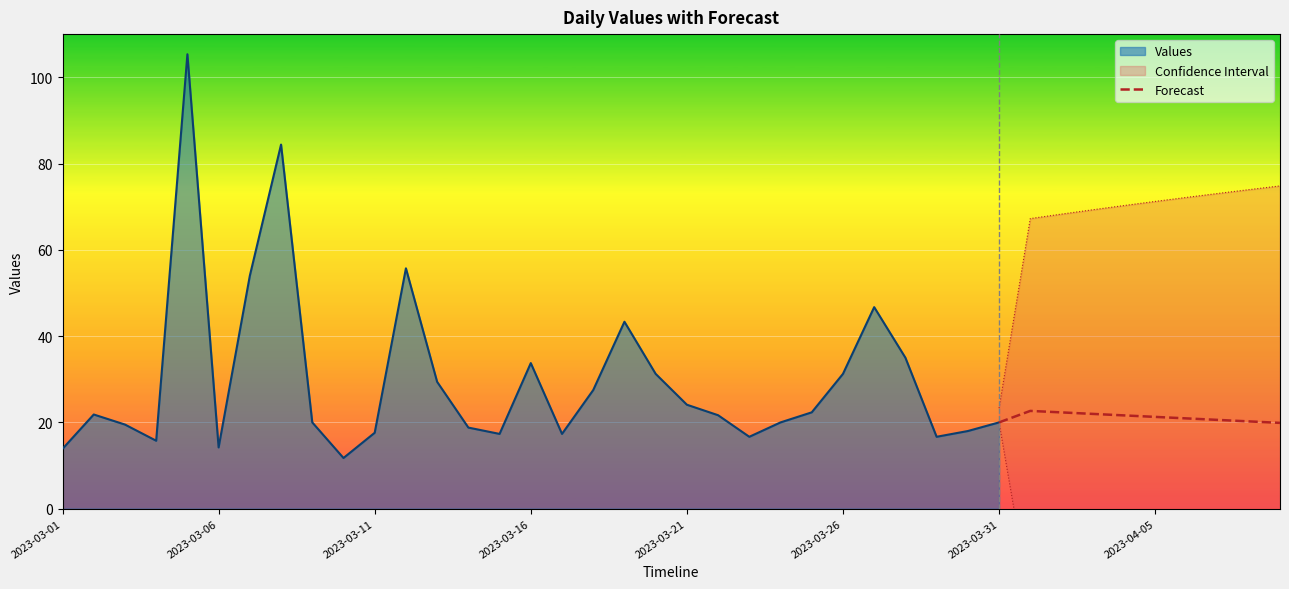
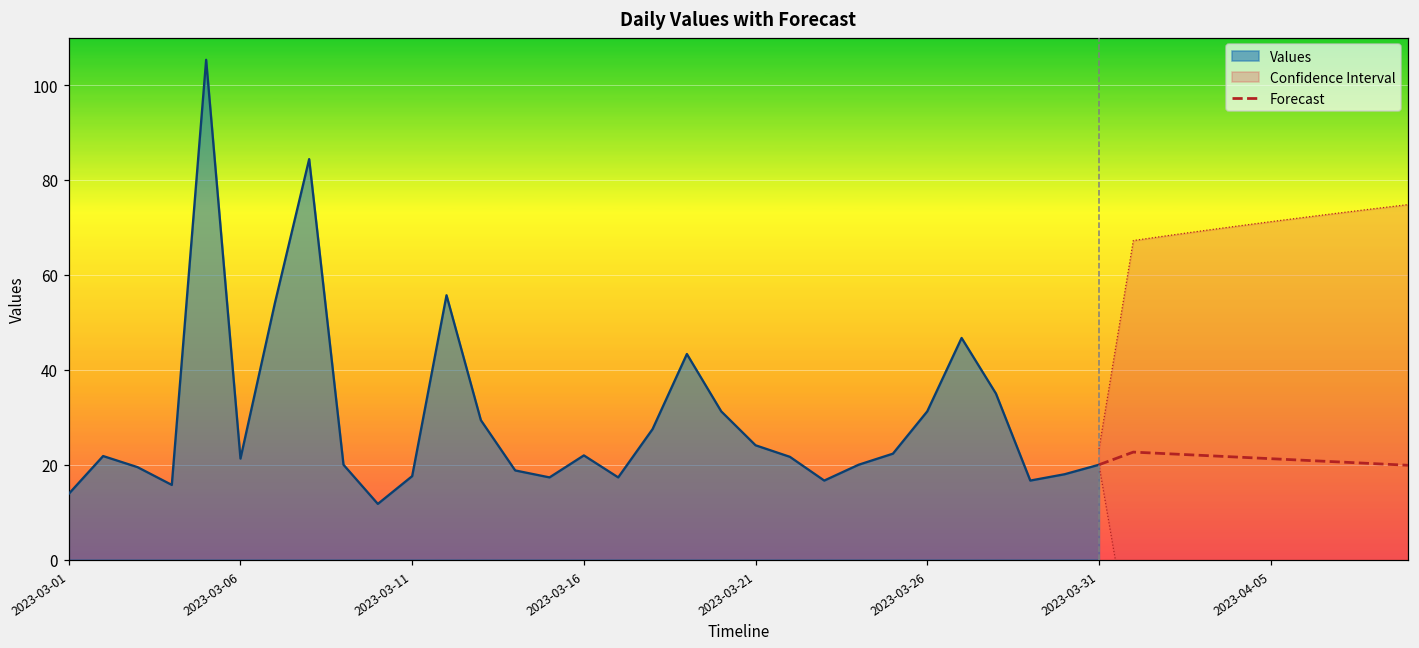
  {
    "Values": {
      "2023-03-01": 14,
-     "2023-03-06": 14,
+     "2023-03-06": 21,
      "2023-03-11": 18,
-     "2023-03-16": 34,
+     "2023-03-16": 22,
      "2023-03-21": 24,
      "2023-03-26": 31
    },
    "Confidence Interval": {
      "2023-03-31": 23,
      "2023-04-05": 71
    }
  }
